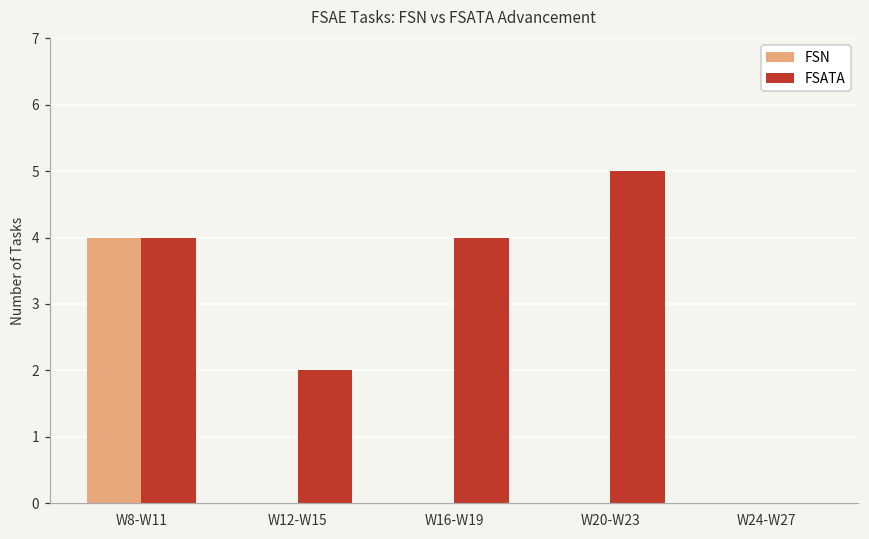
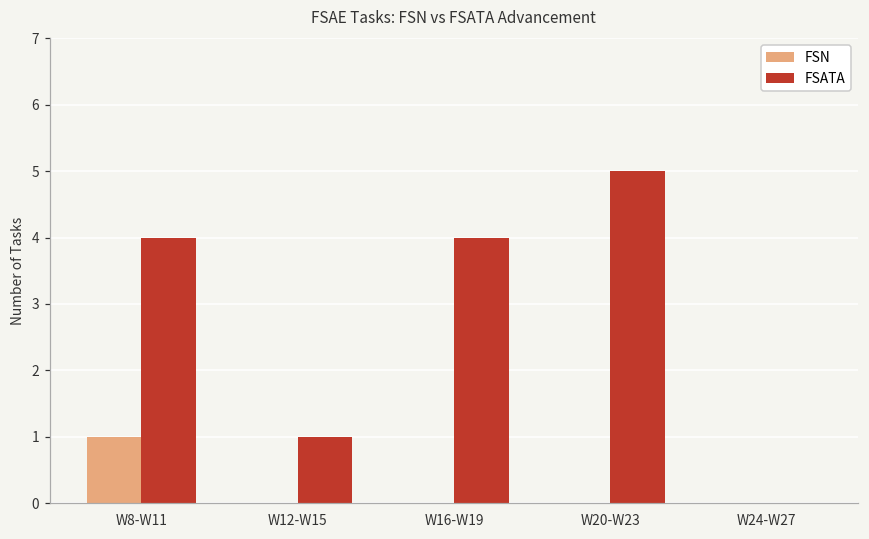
  {
    "FSN": {
-     "W8-W11": 4,
+     "W8-W11": 1,
      "W12-W15": 0,
      "W16-W19": 0,
      "W20-W23": 0,
      "W24-W27": 0
    },
    "FSATA": {
      "W8-W11": 4,
-     "W12-W15": 2,
+     "W12-W15": 1,
      "W16-W19": 4,
      "W20-W23": 5,
      "W24-W27": 0
    }
  }
